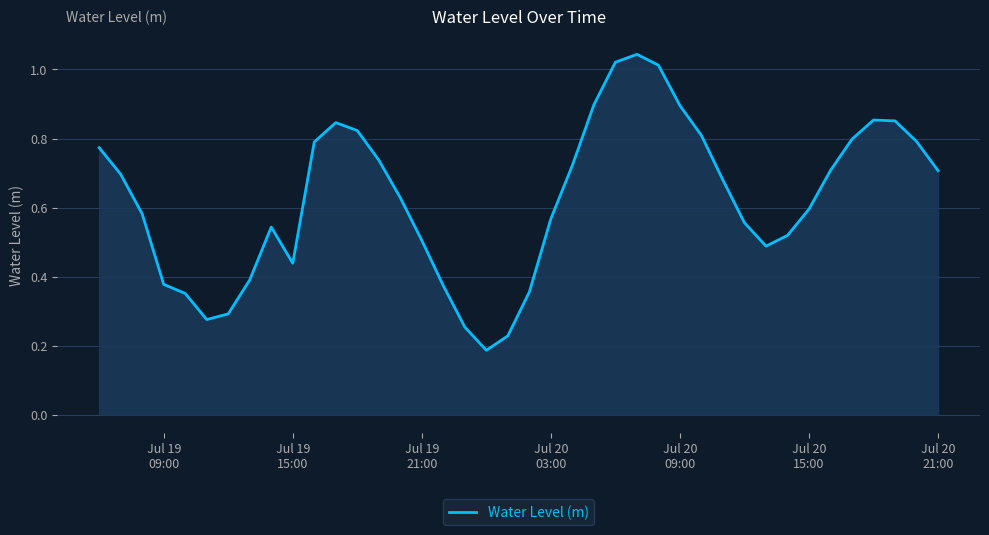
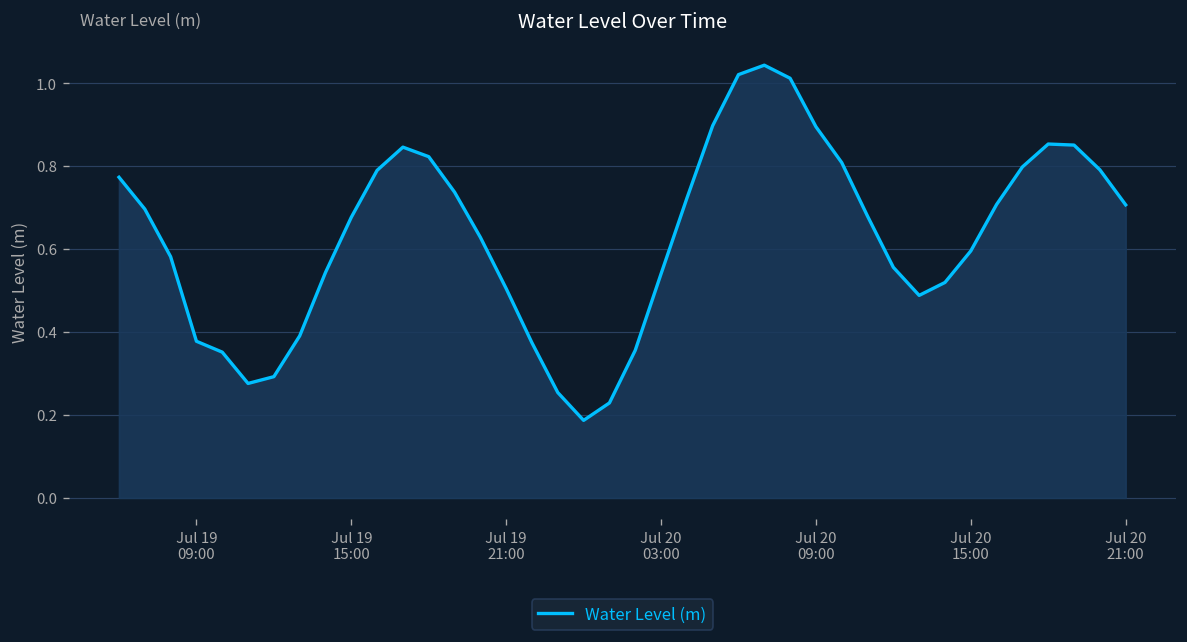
  {
    "Jul 19 09:00": 0.38,
-   "Jul 19 15:00": 0.44,
+   "Jul 19 15:00": 0.68,
    "Jul 19 21:00": 0.50,
-   "Jul 20 03:00": 0.57,
+   "Jul 20 03:00": 0.54,
    "Jul 20 09:00": 0.90,
    "Jul 20 15:00": 0.60,
    "Jul 20 21:00": 0.71
  }
